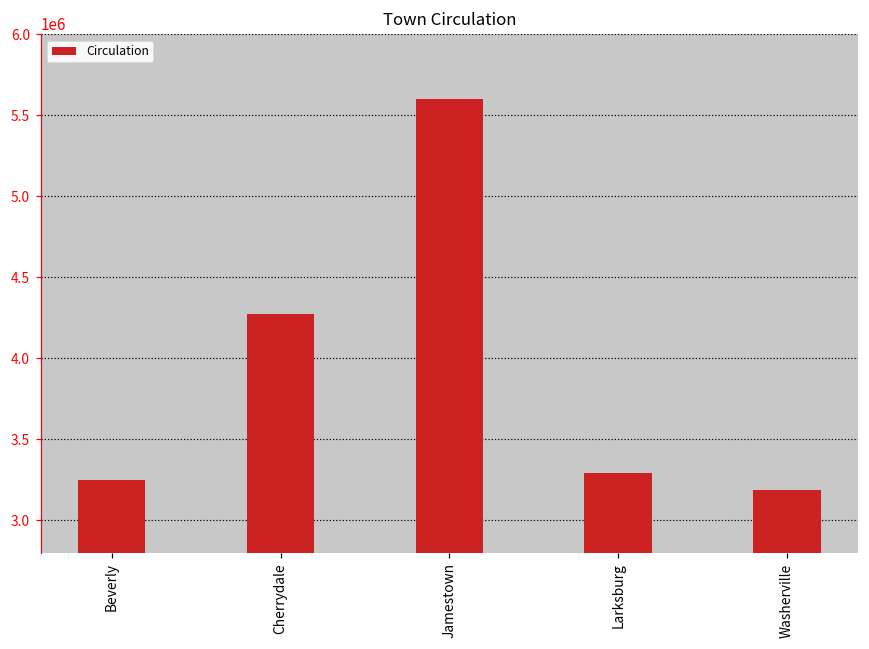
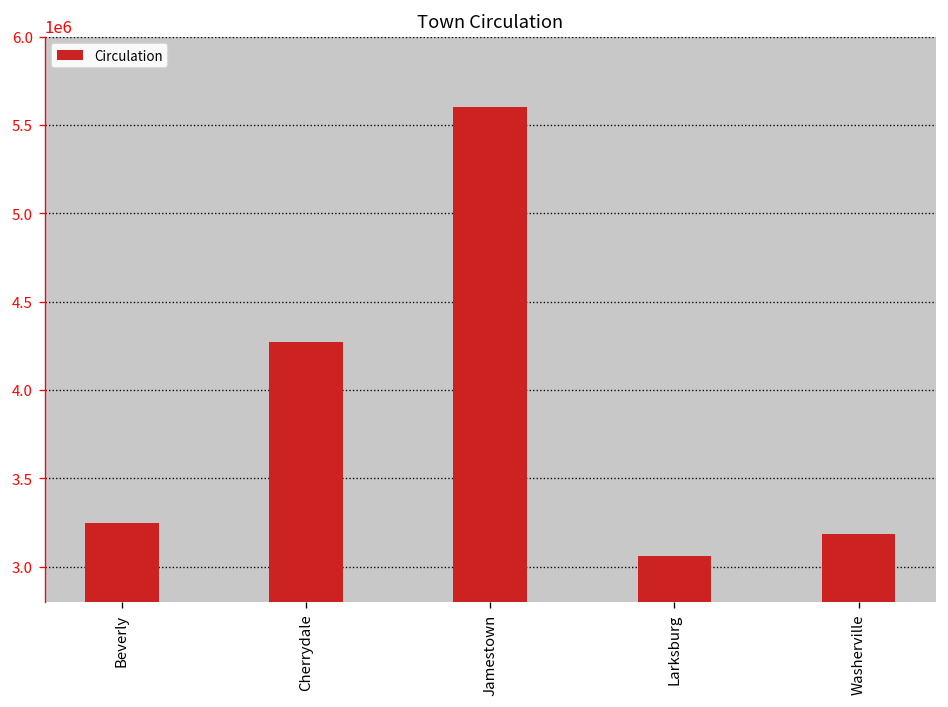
  {
    "Beverly": 3250000,
    "Cherrydale": 4270000,
    "Jamestown": 5600000,
-   "Larksburg": 3290000,
+   "Larksburg": 3060000,
    "Washerville": 3180000
  }
